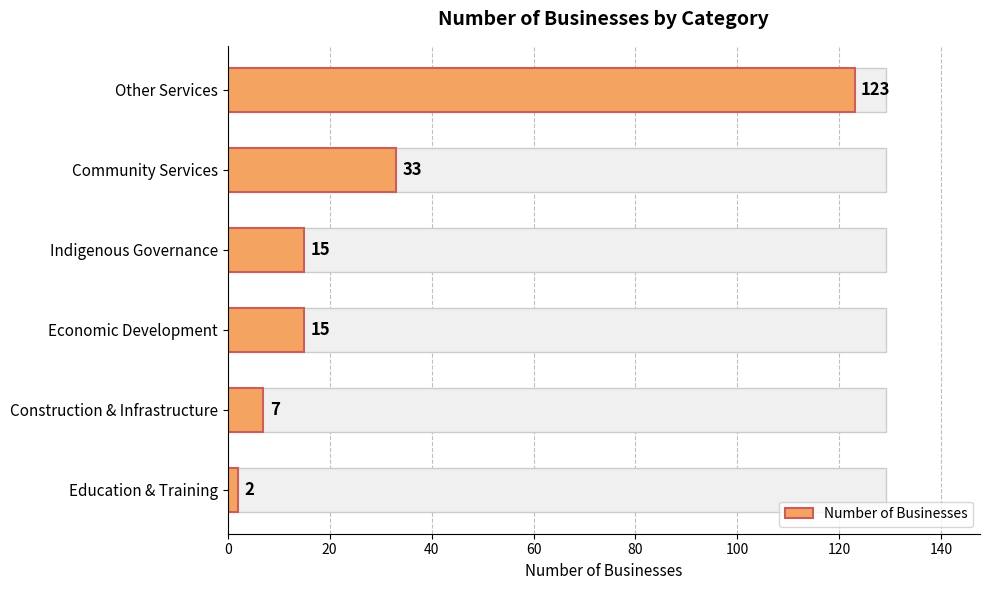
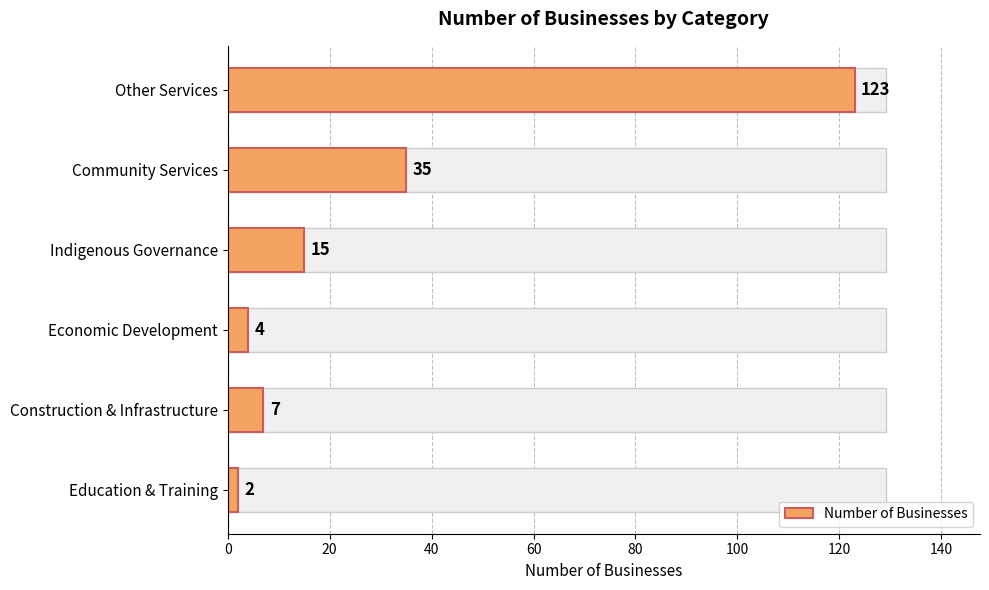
  {
    "Number of Businesses": {
-     "Community Services": 33,
-     "Economic Development": 15
+     "Community Services": 35,
+     "Economic Development": 4
    }
  }
